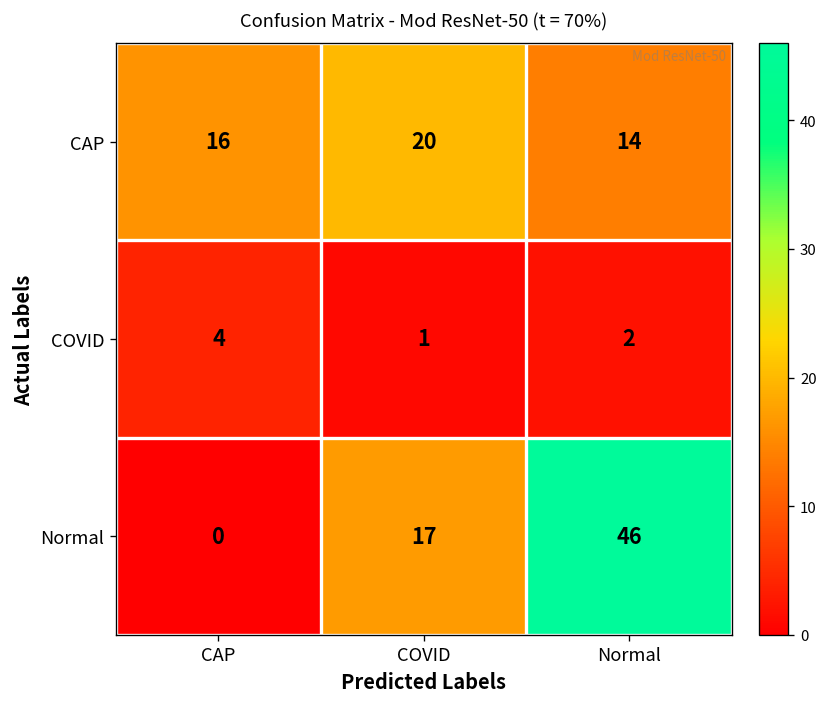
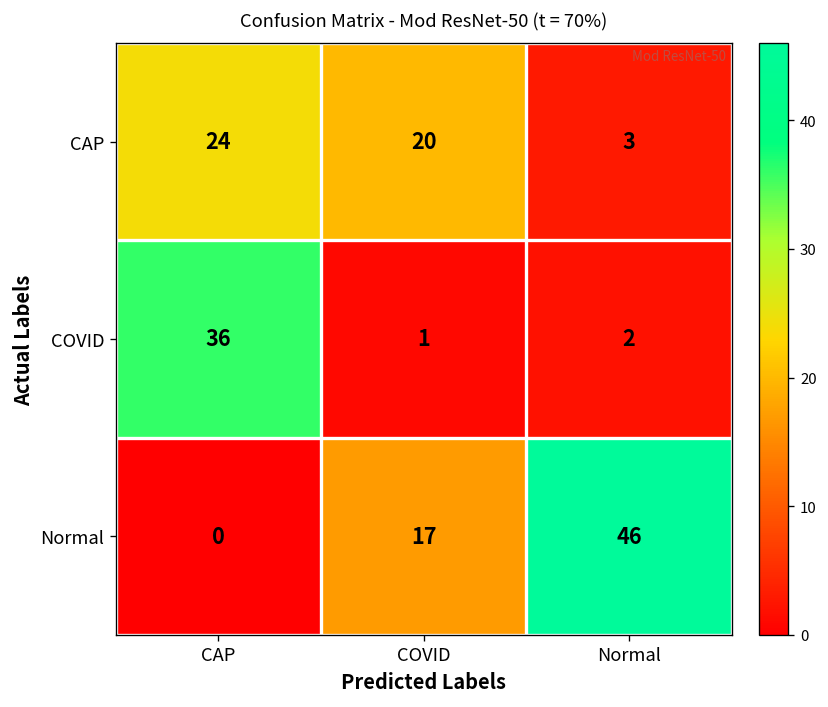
  {
    "CAP": {
-     "CAP": 16,
+     "CAP": 24,
      "COVID": 20,
-     "Normal": 14
+     "Normal": 3
    },
    "COVID": {
-     "CAP": 4,
+     "CAP": 36,
      "COVID": 1,
      "Normal": 2
    },
    "Normal": {
      "CAP": 0,
      "COVID": 17,
      "Normal": 46
    }
  }
